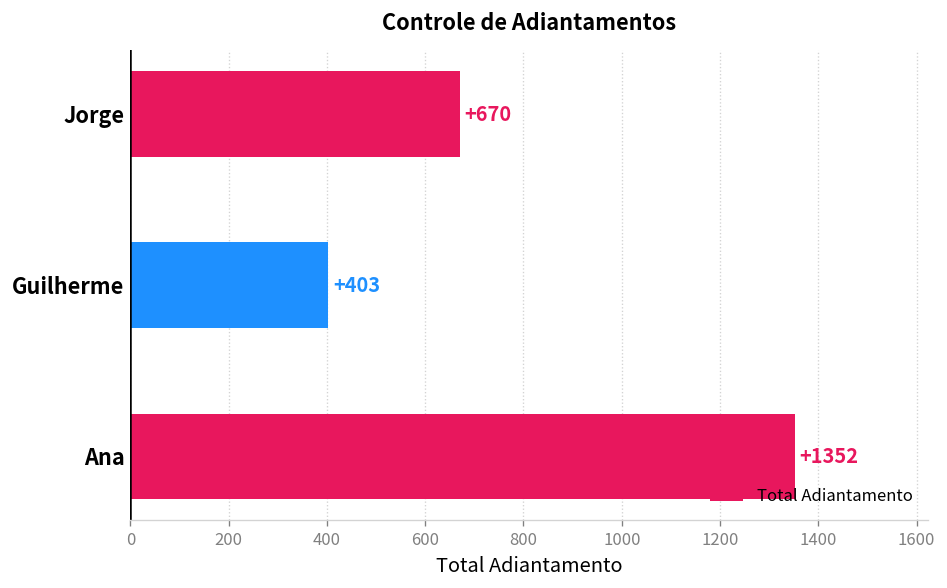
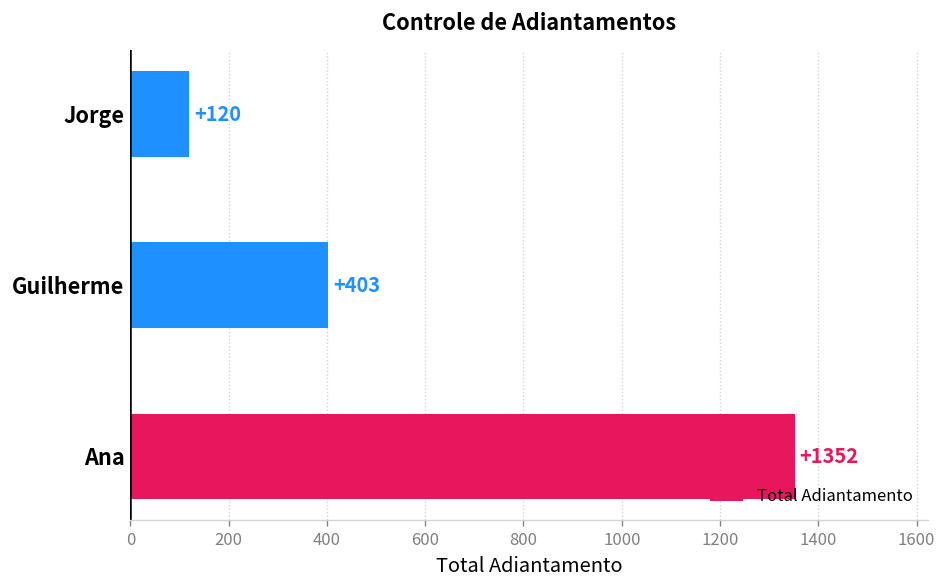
  {
-   "Jorge": "+670",
+   "Jorge": "+120",
    "Guilherme": "+403",
    "Ana": "+1352"
  }
